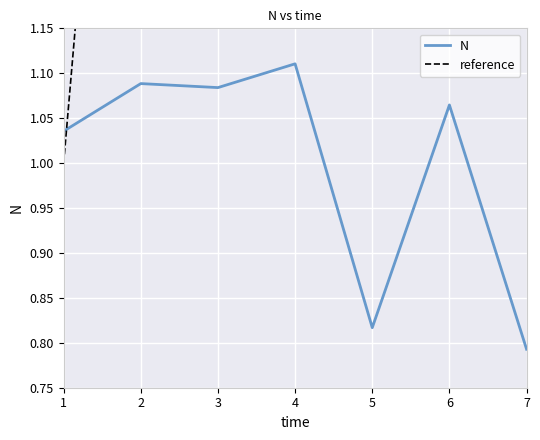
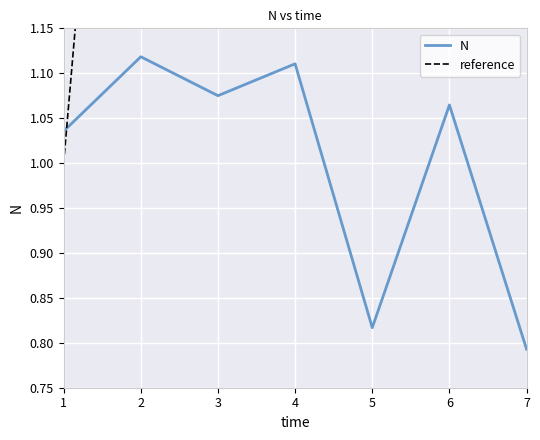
  {
    "N": {
      "1": 1.04,
-     "2": 1.09,
-     "3": 1.084,
+     "2": 1.12,
+     "3": 1.075,
      "4": 1.11,
      "5": 0.82,
      "6": 1.06,
      "7": 0.79
    },
    "reference": {
      "1": 1.00
    }
  }
